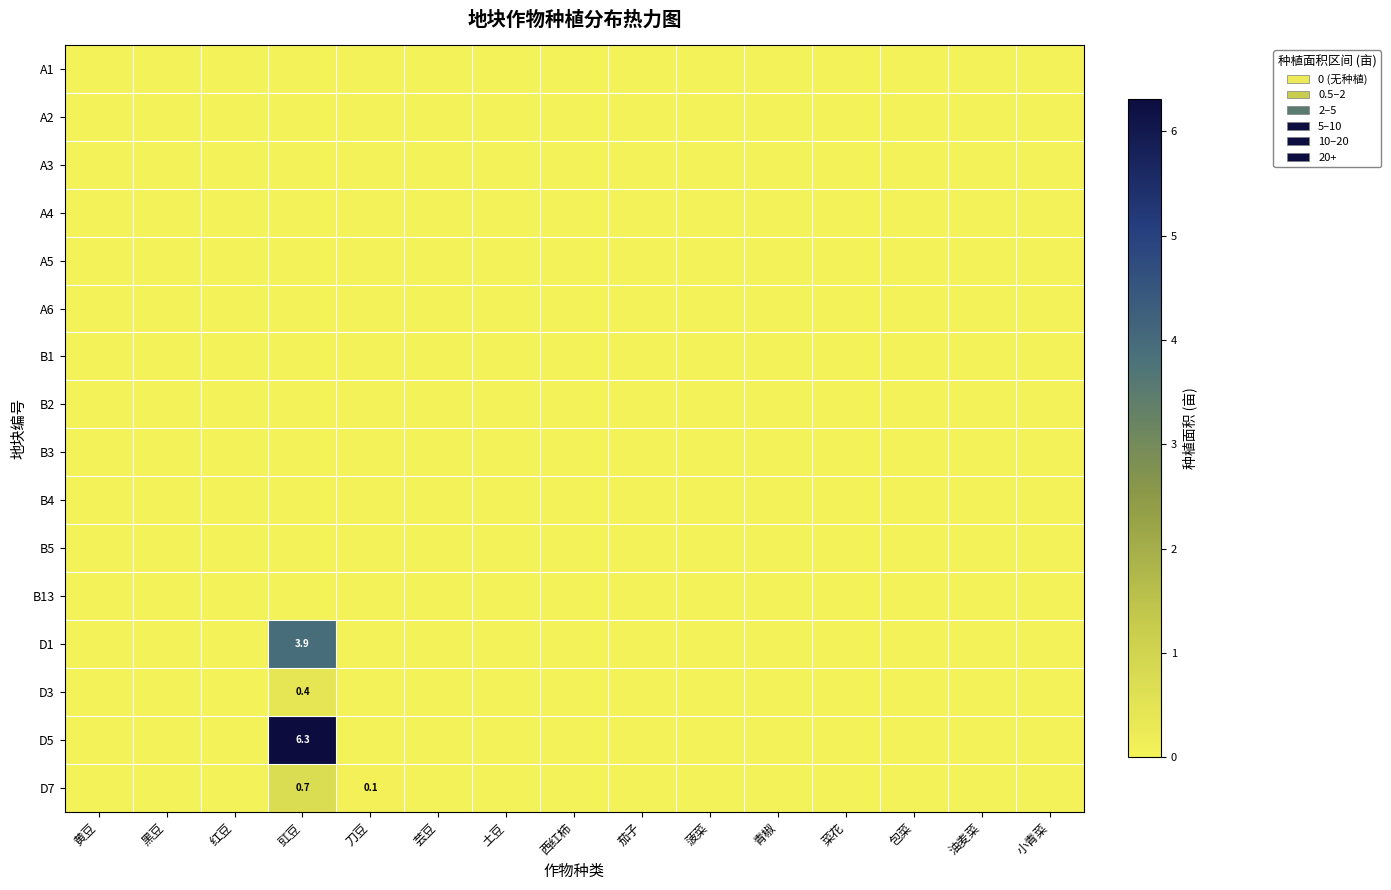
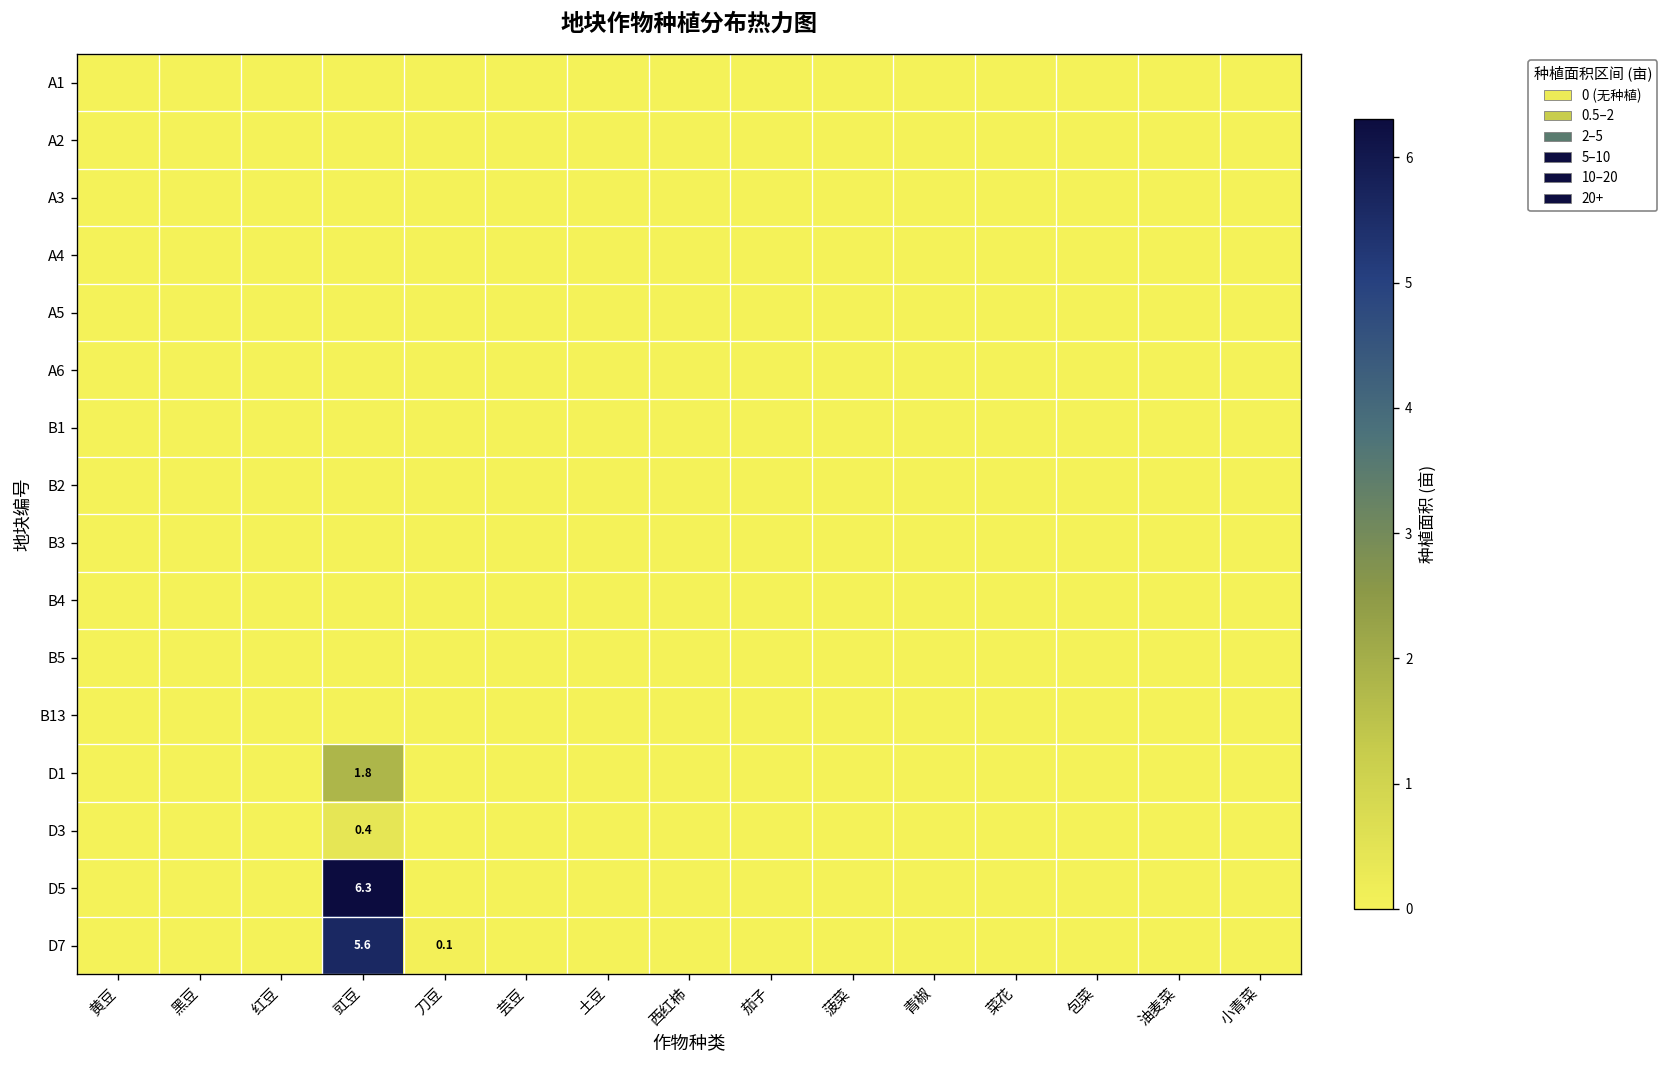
  {
    "D1": {
-     "豇豆": 3.9
+     "豇豆": 1.8
    },
    "D3": {
      "豇豆": 0.4
    },
    "D5": {
      "豇豆": 6.3
    },
    "D7": {
-     "豇豆": 0.7,
+     "豇豆": 5.6,
      "刀豆": 0.1
    }
  }
